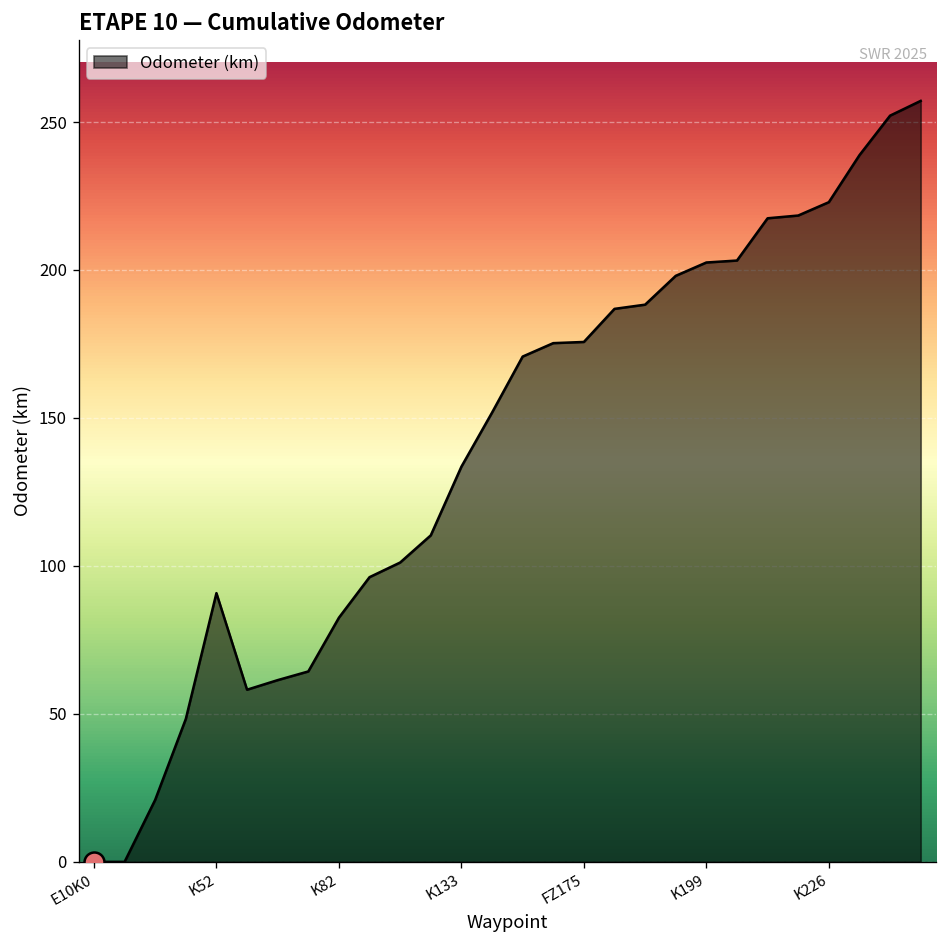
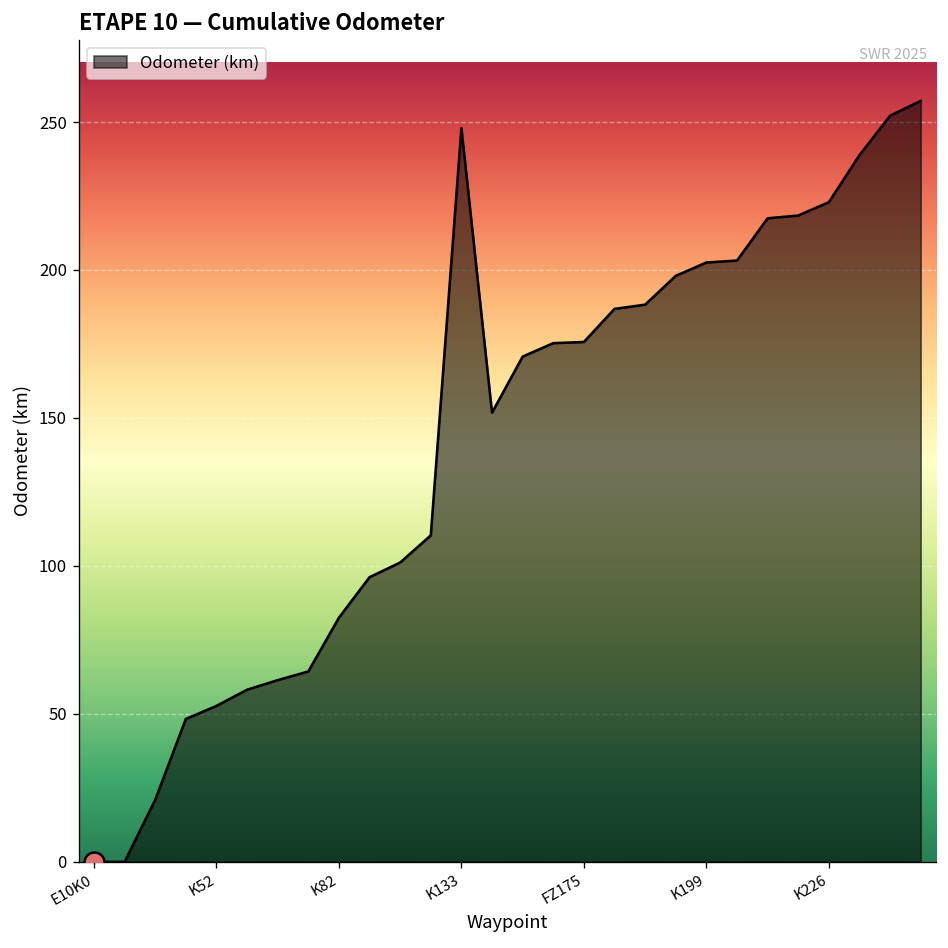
  {
    "Odometer (km)": {
-     "K52": 91,
+     "K52": 53,
      "K82": 83,
-     "K133": 134,
+     "K133": 248,
      "FZ175": 176,
      "K199": 203,
      "K226": 223
    }
  }
